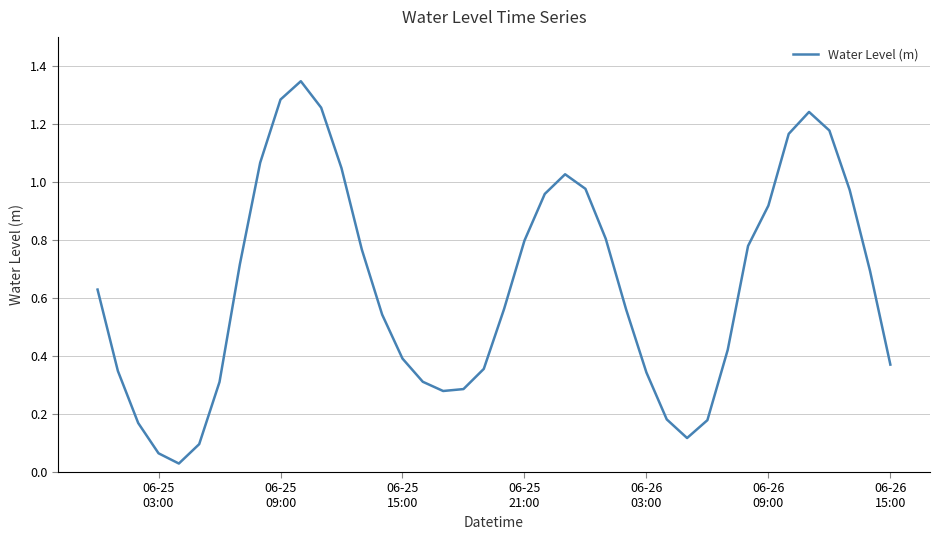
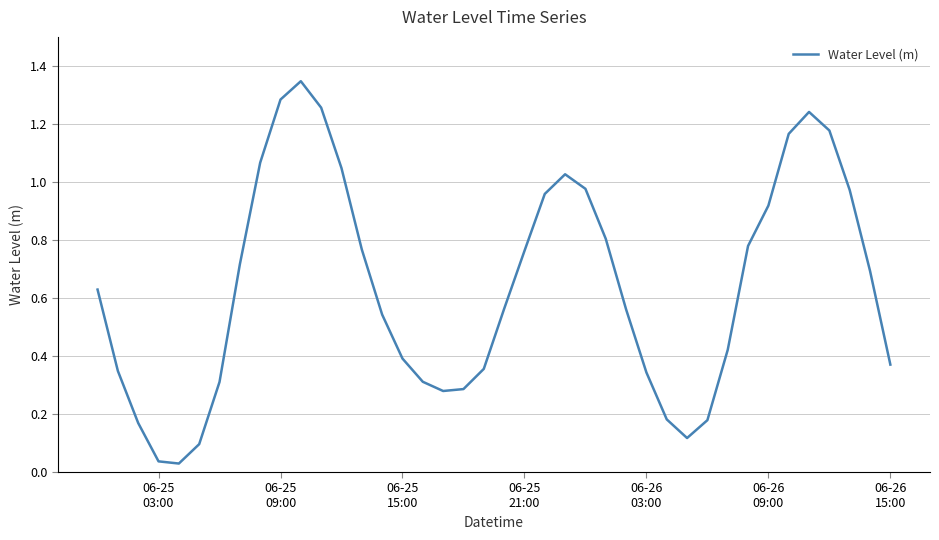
  {
-   "06-25 03:00": 0.06,
+   "06-25 03:00": 0.04,
    "06-25 09:00": 1.28,
    "06-25 15:00": 0.39,
-   "06-25 21:00": 0.80,
+   "06-25 21:00": 0.76,
    "06-26 03:00": 0.34,
    "06-26 09:00": 0.92,
    "06-26 15:00": 0.37
  }
